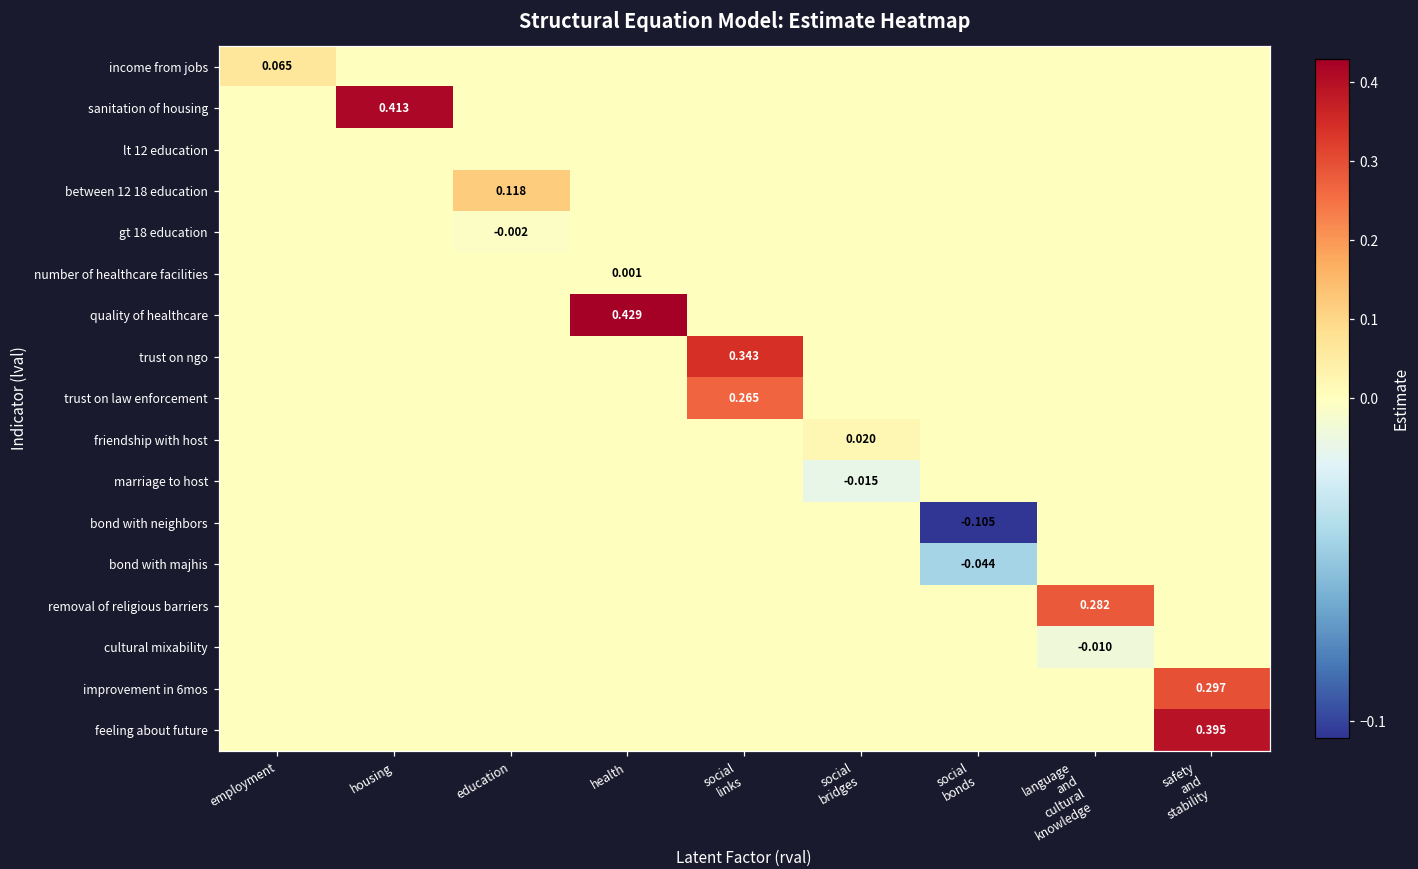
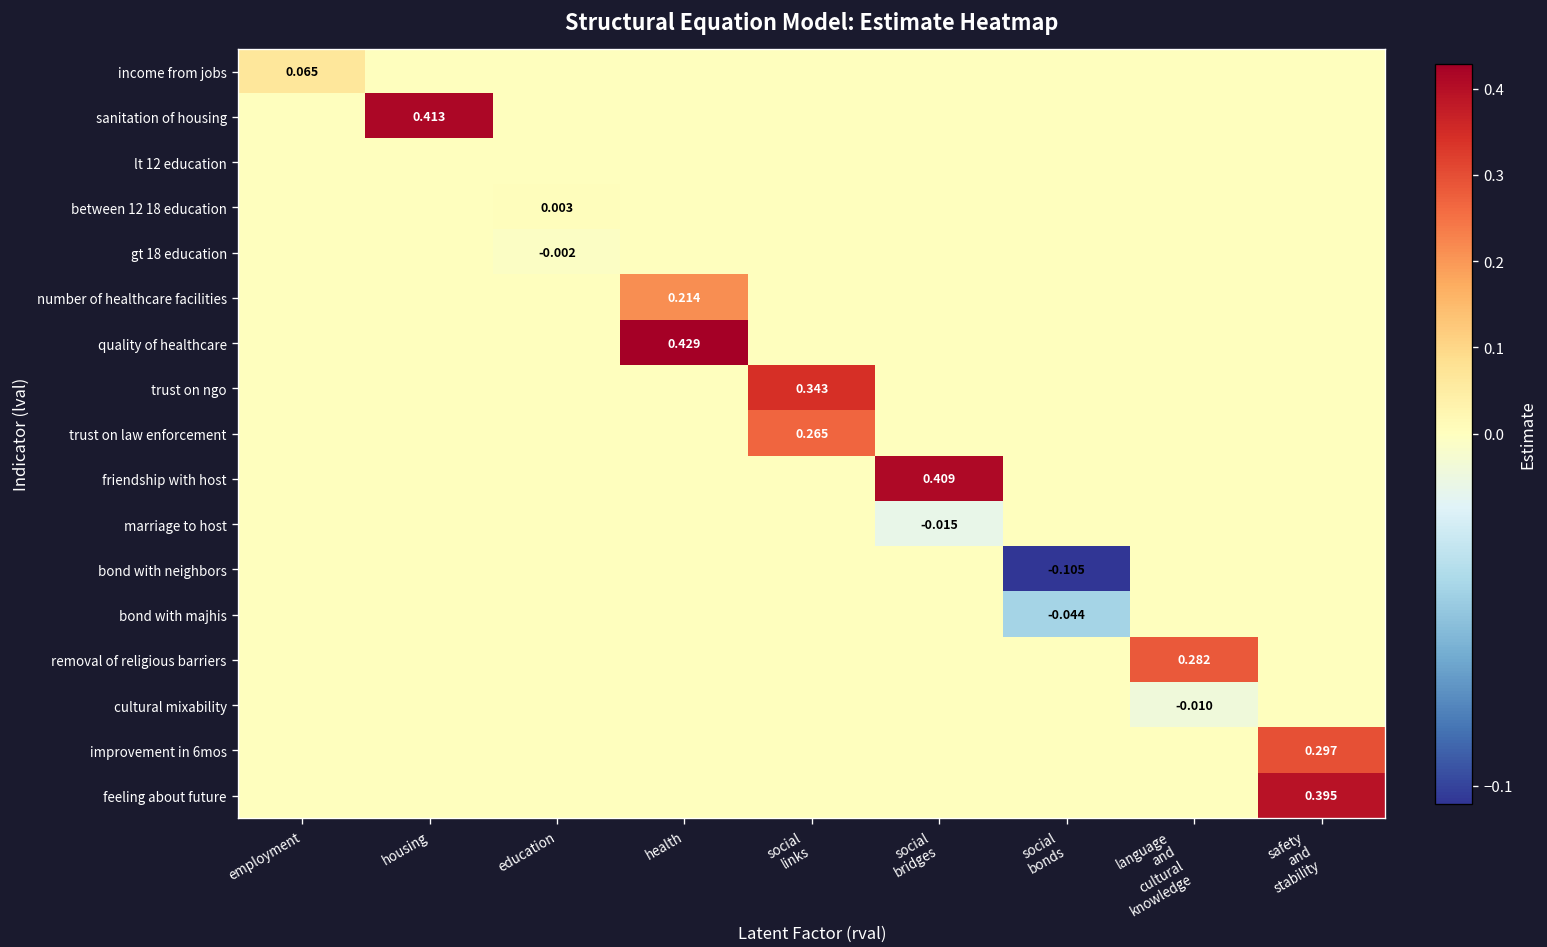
  {
    "income from jobs": {
      "employment": 0.065
    },
    "sanitation of housing": {
      "housing": 0.413
    },
    "between 12 18 education": {
-     "education": 0.118
+     "education": 0.003
    },
    "gt 18 education": {
      "education": -0.002
    },
    "number of healthcare facilities": {
-     "health": 0.001
+     "health": 0.214
    },
    "quality of healthcare": {
      "health": 0.429
    },
    "trust on ngo": {
      "social links": 0.343
    },
    "trust on law enforcement": {
      "social links": 0.265
    },
    "friendship with host": {
-     "social bridges": 0.020
+     "social bridges": 0.409
    },
    "marriage to host": {
      "social bridges": -0.015
    },
    "bond with neighbors": {
      "social bonds": -0.105
    },
    "bond with majhis": {
      "social bonds": -0.044
    },
    "removal of religious barriers": {
      "language and cultural knowledge": 0.282
    },
    "cultural mixability": {
      "language and cultural knowledge": -0.010
    },
    "improvement in 6mos": {
      "safety and stability": 0.297
    },
    "feeling about future": {
      "safety and stability": 0.395
    }
  }
